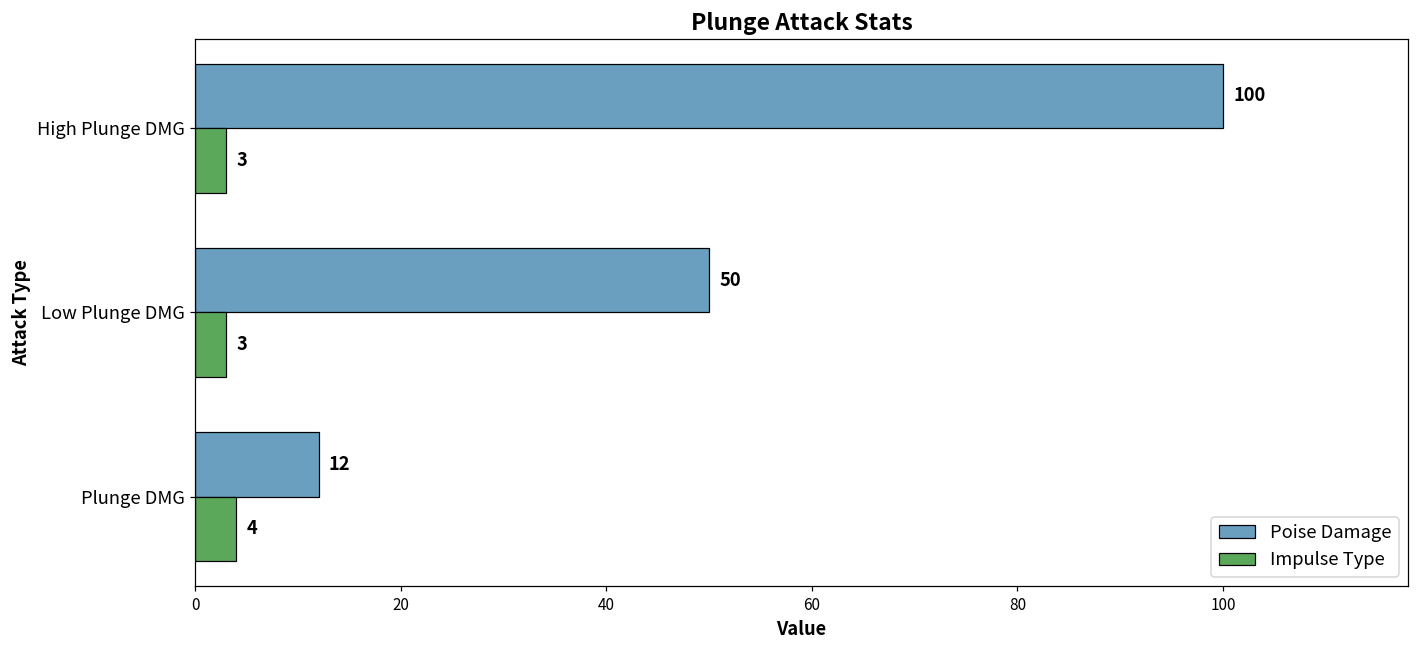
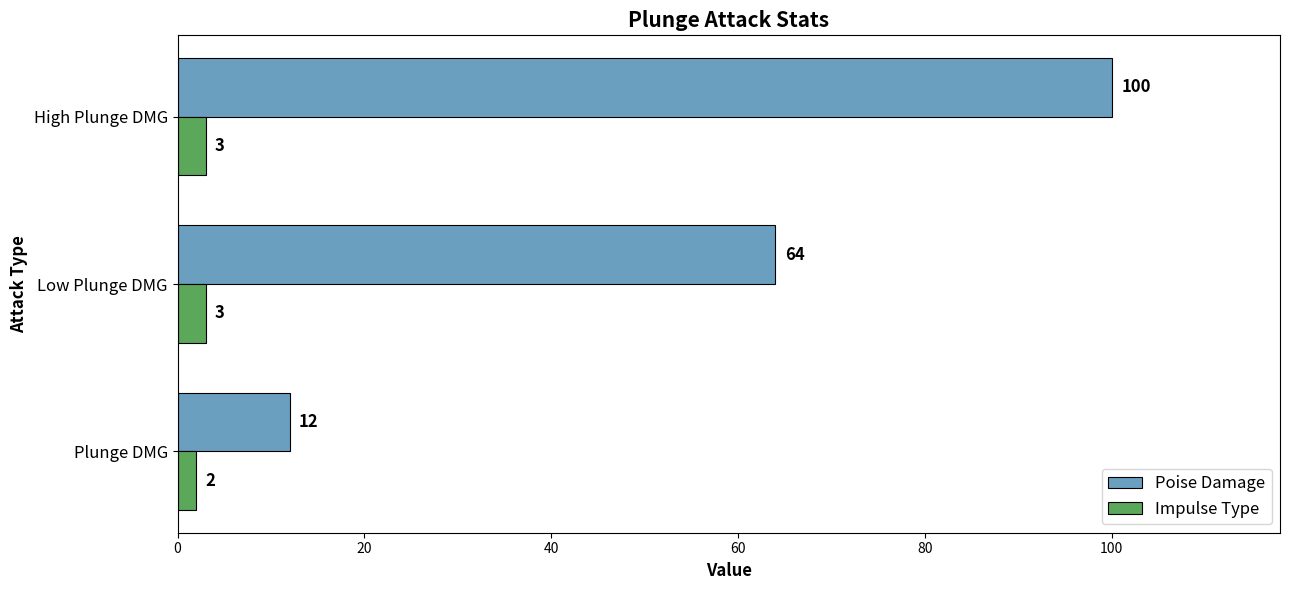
  {
    "Poise Damage": {
      "High Plunge DMG": 100,
-     "Low Plunge DMG": 50,
+     "Low Plunge DMG": 64,
      "Plunge DMG": 12
    },
    "Impulse Type": {
      "High Plunge DMG": 3,
      "Low Plunge DMG": 3,
-     "Plunge DMG": 4
+     "Plunge DMG": 2
    }
  }
